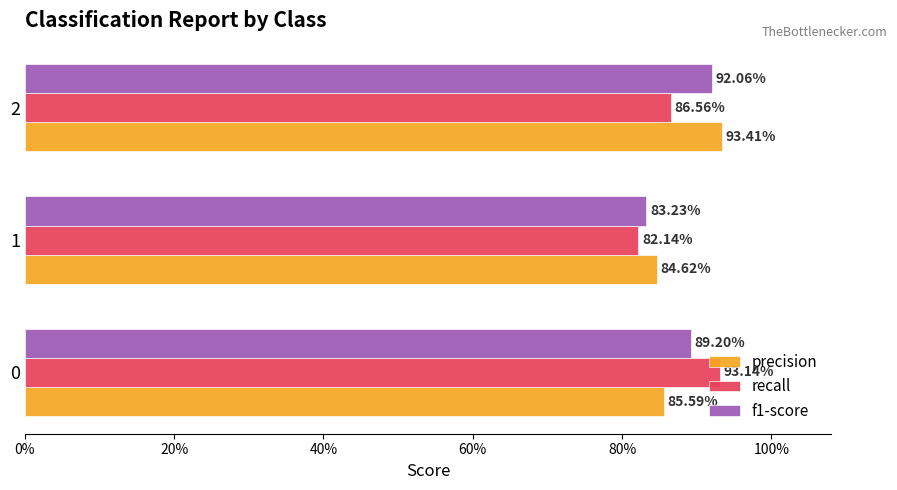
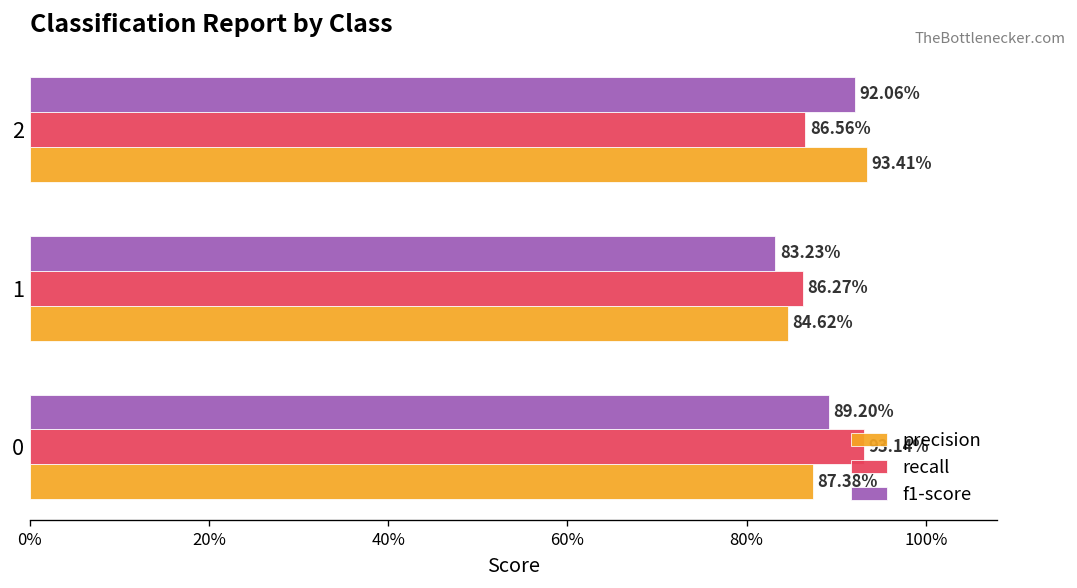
  {
    "precision": {
      "2": "93.41%",
      "1": "84.62%",
-     "0": "85.59%"
+     "0": "87.38%"
    },
    "recall": {
      "2": "86.56%",
-     "1": "82.14%",
+     "1": "86.27%",
      "0": "93.14%"
    },
    "f1-score": {
      "2": "92.06%",
      "1": "83.23%",
      "0": "89.20%"
    }
  }
